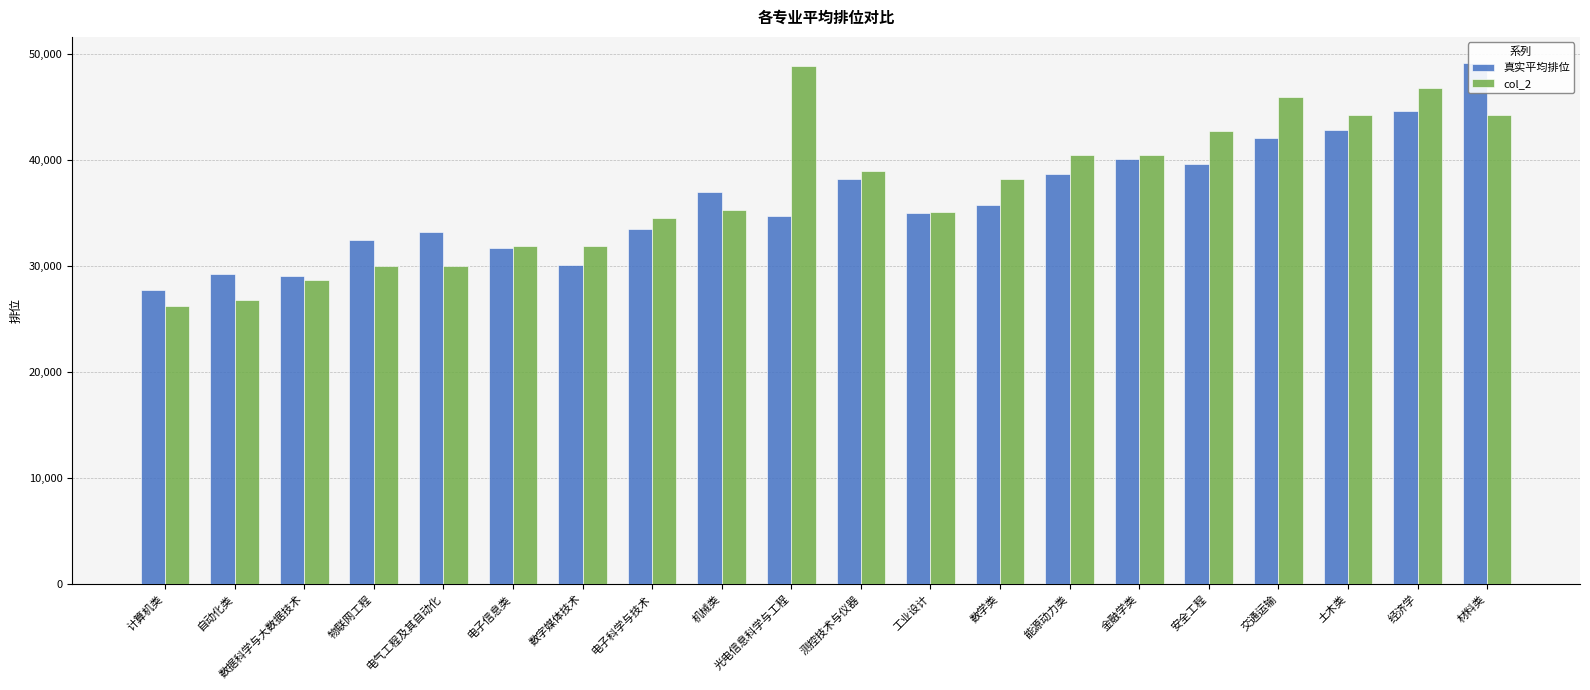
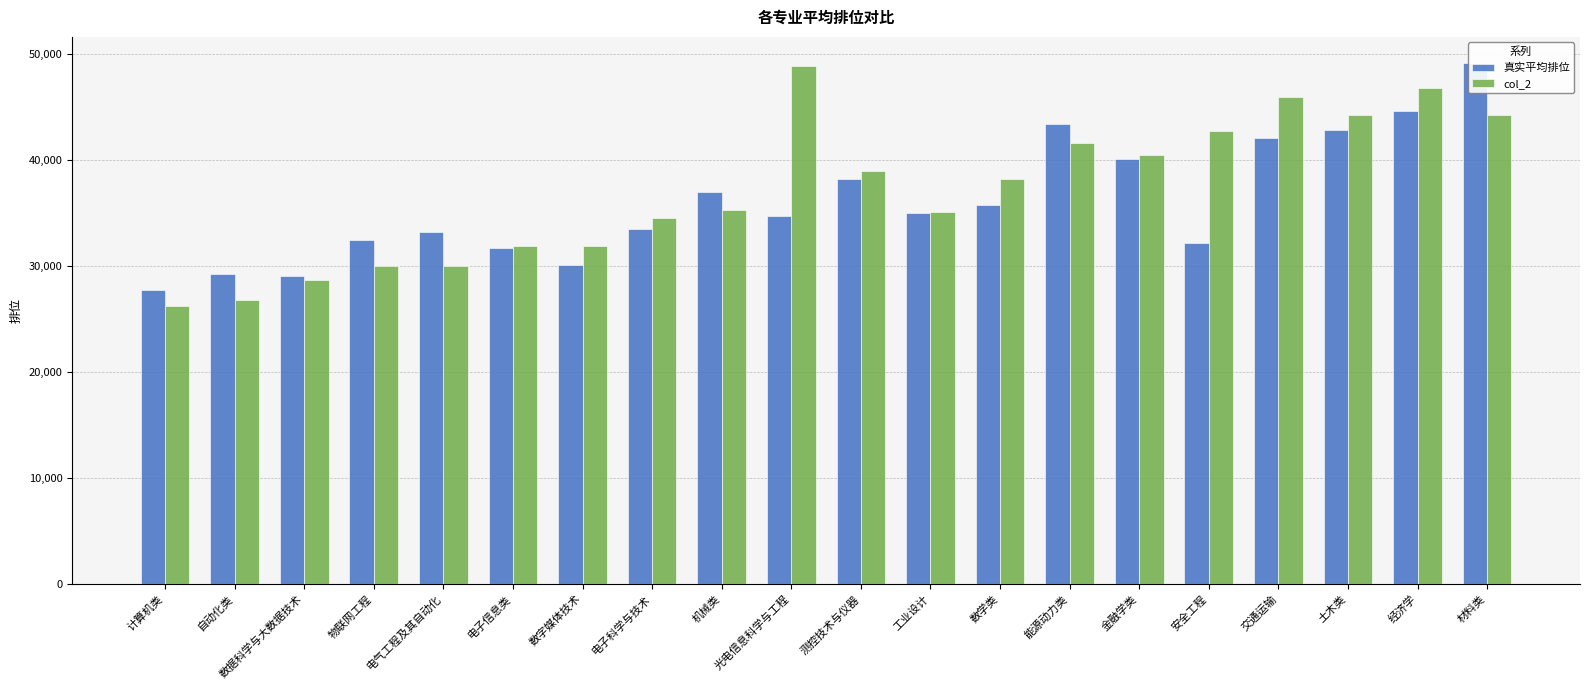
  {
    "真实平均排位": {
      "计算机类": "27,800",
      "自动化类": "29,200",
      "数据科学与大数据技术": "29,000",
      "物联网工程": "32,500",
      "电气工程及其自动化": "33,200",
      "电子信息类": "31,600",
      "数字媒体技术": "30,100",
      "电子科学与技术": "33,500",
      "机械类": "37,000",
      "光电信息科学与工程": "34,700",
      "测控技术与仪器": "38,200",
      "工业设计": "35,000",
      "数学类": "35,800",
-     "能源动力类": "38,600",
+     "能源动力类": "43,400",
      "金融学类": "40,100",
-     "安全工程": "39,600",
+     "安全工程": "32,200",
      "交通运输": "42,100",
      "土木类": "42,800",
      "经济学": "44,600"
    },
    "col_2": {
      "计算机类": "26,200",
      "自动化类": "26,800",
      "数据科学与大数据技术": "28,700",
      "物联网工程": "29,900",
      "电气工程及其自动化": "29,900",
      "电子信息类": "31,900",
      "数字媒体技术": "31,900",
      "电子科学与技术": "34,600",
      "机械类": "35,300",
      "光电信息科学与工程": "48,800",
      "测控技术与仪器": "38,900",
      "工业设计": "35,100",
      "数学类": "38,200",
-     "能源动力类": "40,400",
+     "能源动力类": "41,600",
      "金融学类": "40,400",
      "安全工程": "42,700",
      "交通运输": "45,900",
      "土木类": "44,200",
      "经济学": "46,700",
      "材料类": "44,200"
    }
  }
